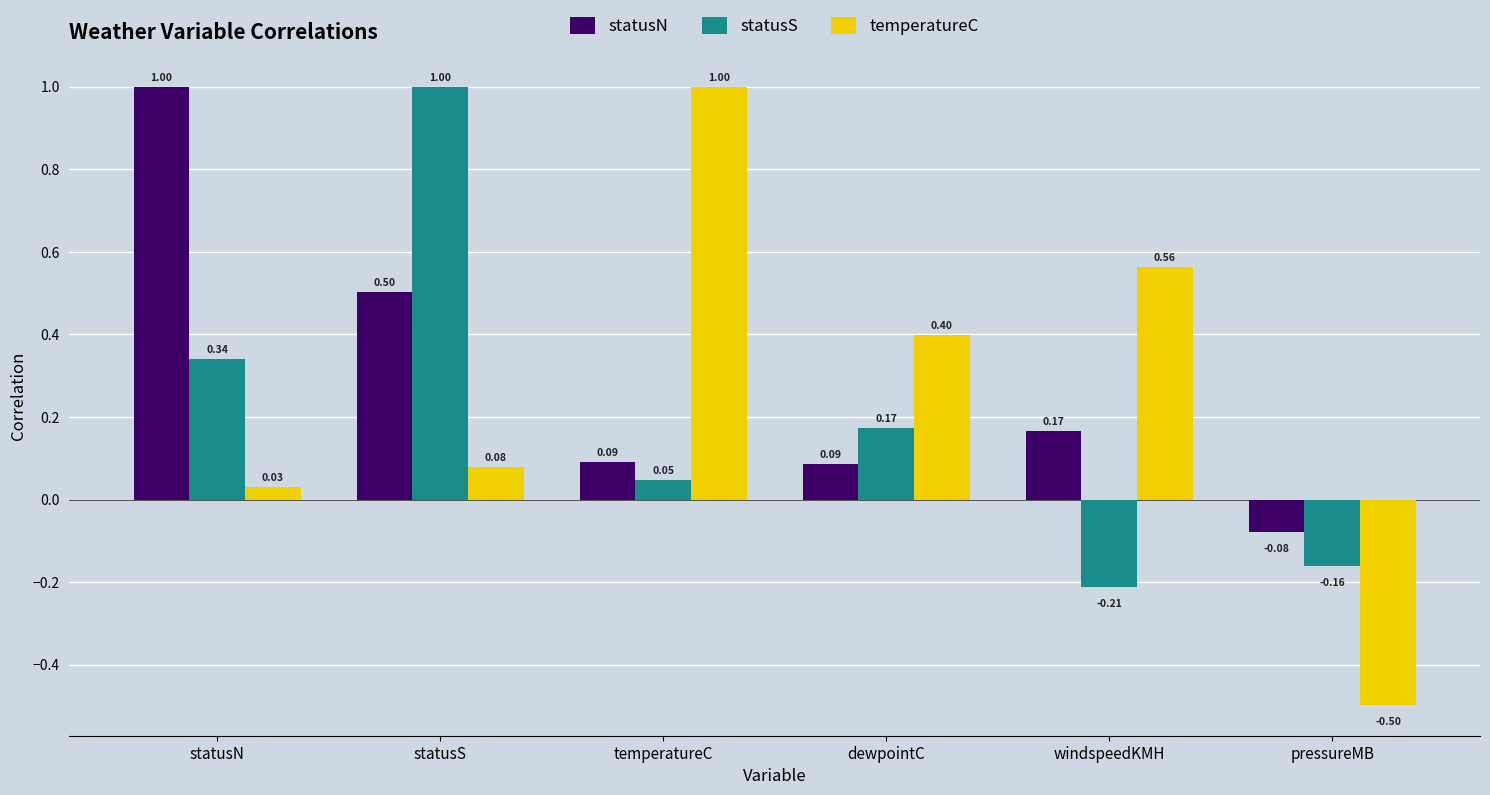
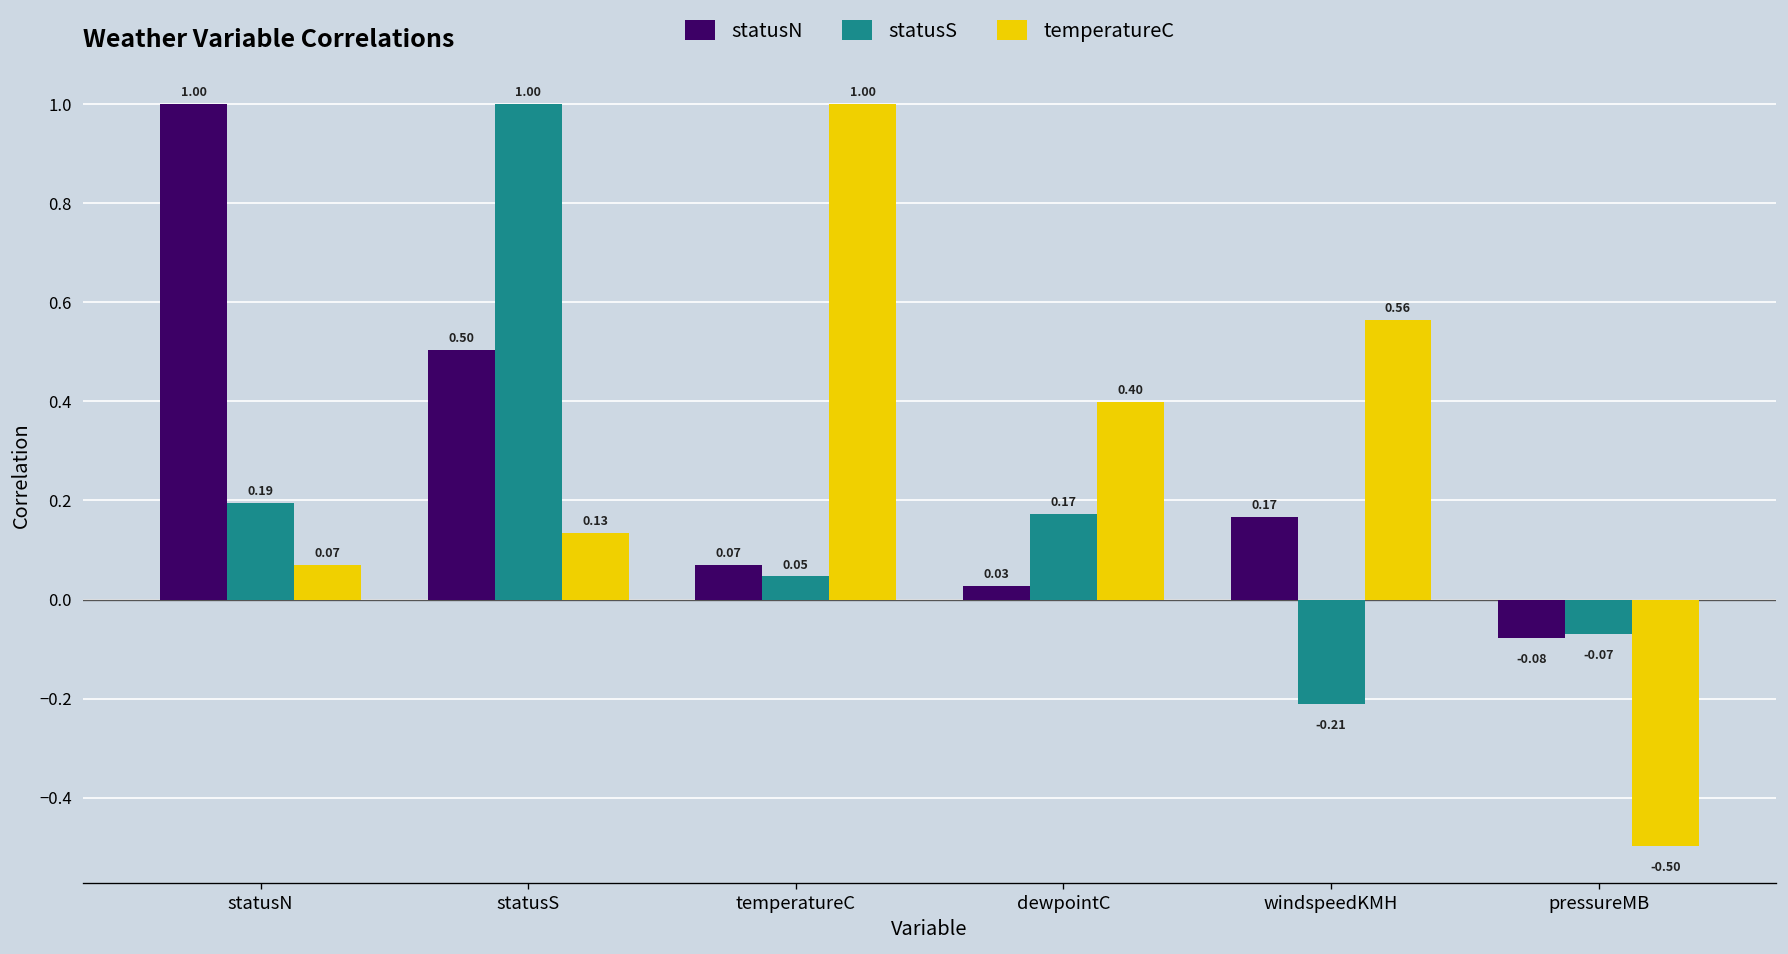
  {
    "statusN": {
      "statusN": 1.00,
      "statusS": 0.50,
-     "temperatureC": 0.09,
-     "dewpointC": 0.09,
+     "temperatureC": 0.07,
+     "dewpointC": 0.03,
      "windspeedKMH": 0.17,
      "pressureMB": -0.08
    },
    "statusS": {
-     "statusN": 0.34,
+     "statusN": 0.19,
      "statusS": 1.00,
      "temperatureC": 0.05,
      "dewpointC": 0.17,
      "windspeedKMH": -0.21,
-     "pressureMB": -0.16
+     "pressureMB": -0.07
    },
    "temperatureC": {
-     "statusN": 0.03,
-     "statusS": 0.08,
+     "statusN": 0.07,
+     "statusS": 0.13,
      "temperatureC": 1.00,
      "dewpointC": 0.40,
      "windspeedKMH": 0.56,
      "pressureMB": -0.50
    }
  }
